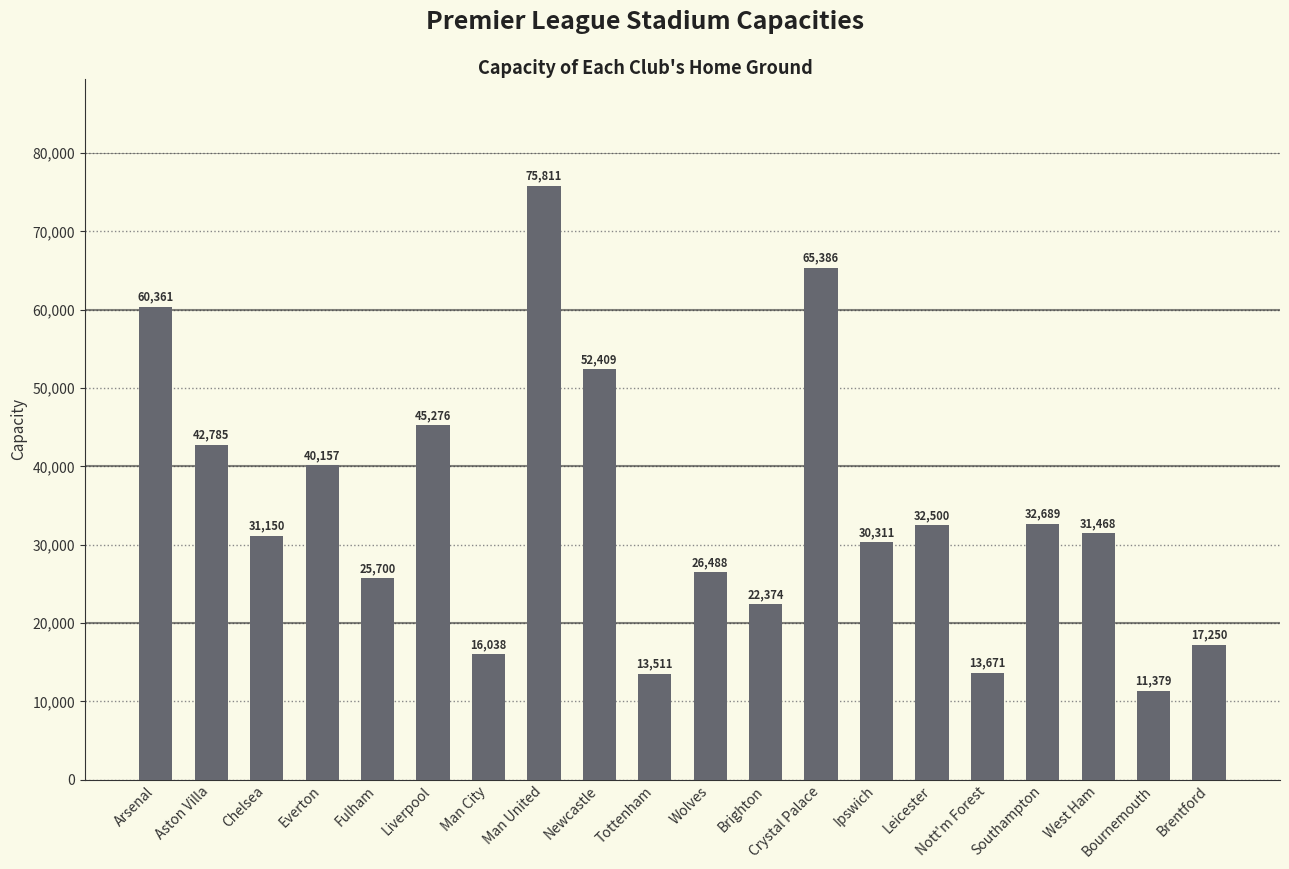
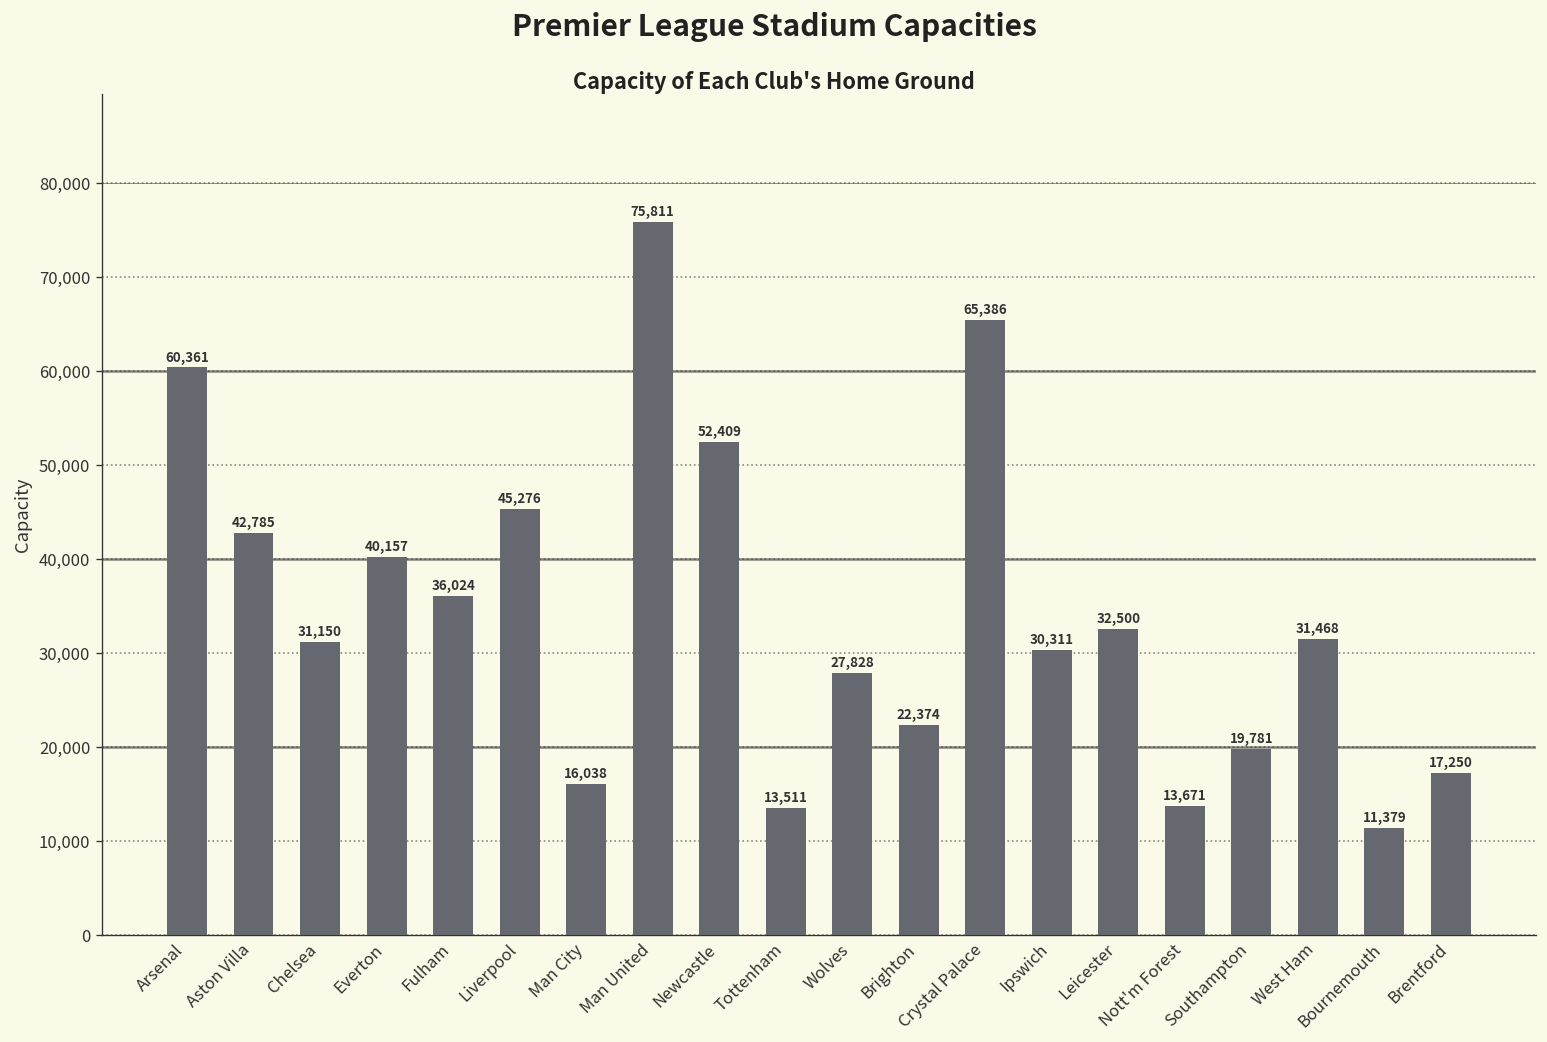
  {
    "Arsenal": "60,361",
    "Aston Villa": "42,785",
    "Chelsea": "31,150",
    "Everton": "40,157",
-   "Fulham": "25,700",
+   "Fulham": "36,024",
    "Liverpool": "45,276",
    "Man City": "16,038",
    "Man United": "75,811",
    "Newcastle": "52,409",
    "Tottenham": "13,511",
-   "Wolves": "26,488",
+   "Wolves": "27,828",
    "Brighton": "22,374",
    "Crystal Palace": "65,386",
    "Ipswich": "30,311",
    "Leicester": "32,500",
    "Nott'm Forest": "13,671",
-   "Southampton": "32,689",
+   "Southampton": "19,781",
    "West Ham": "31,468",
    "Bournemouth": "11,379",
    "Brentford": "17,250"
  }
